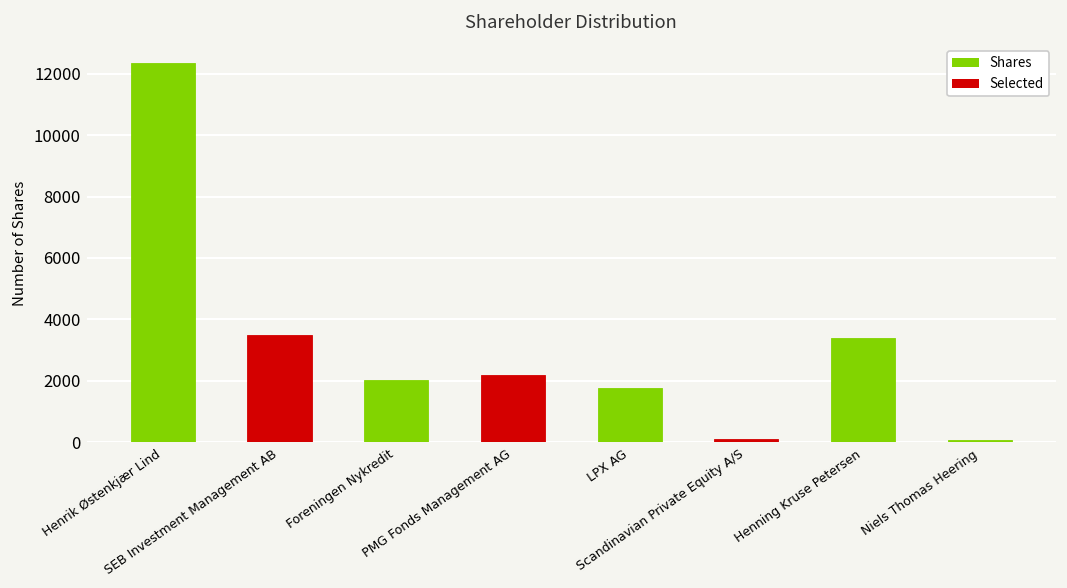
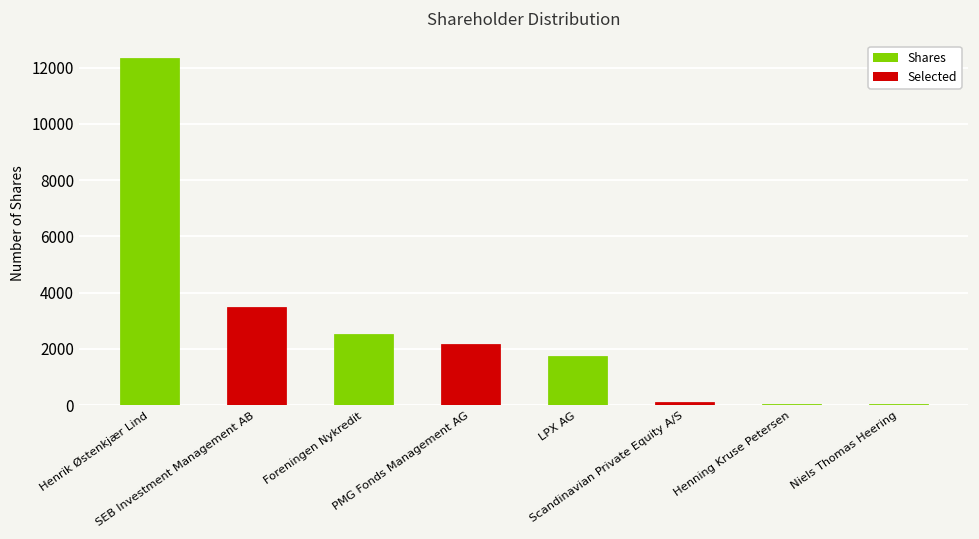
  {
    "Henrik Østenkjær Lind": 12300,
    "SEB Investment Management AB": 3500,
-   "Foreningen Nykredit": 2000,
+   "Foreningen Nykredit": 2600,
    "PMG Fonds Management AG": 2200,
    "LPX AG": 1800,
    "Scandinavian Private Equity A/S": 100,
-   "Henning Kruse Petersen": 3400
+   "Henning Kruse Petersen": 100
  }
